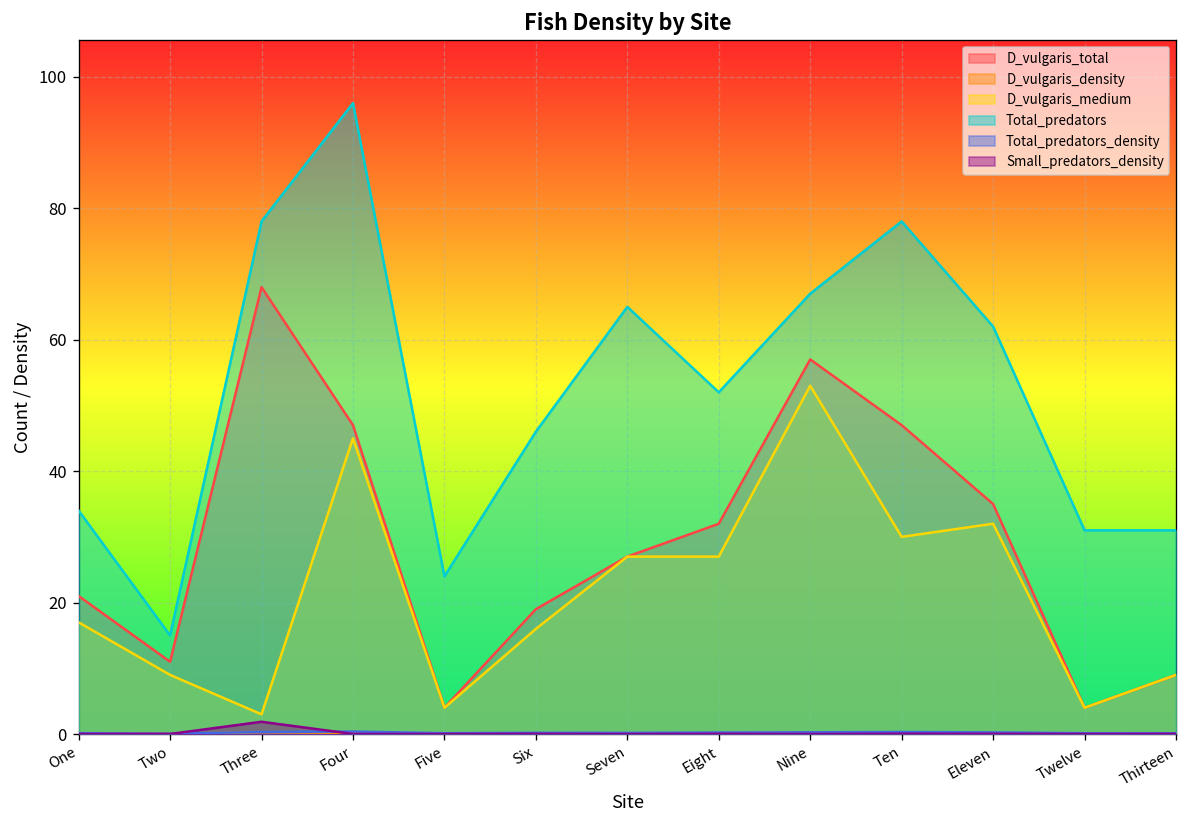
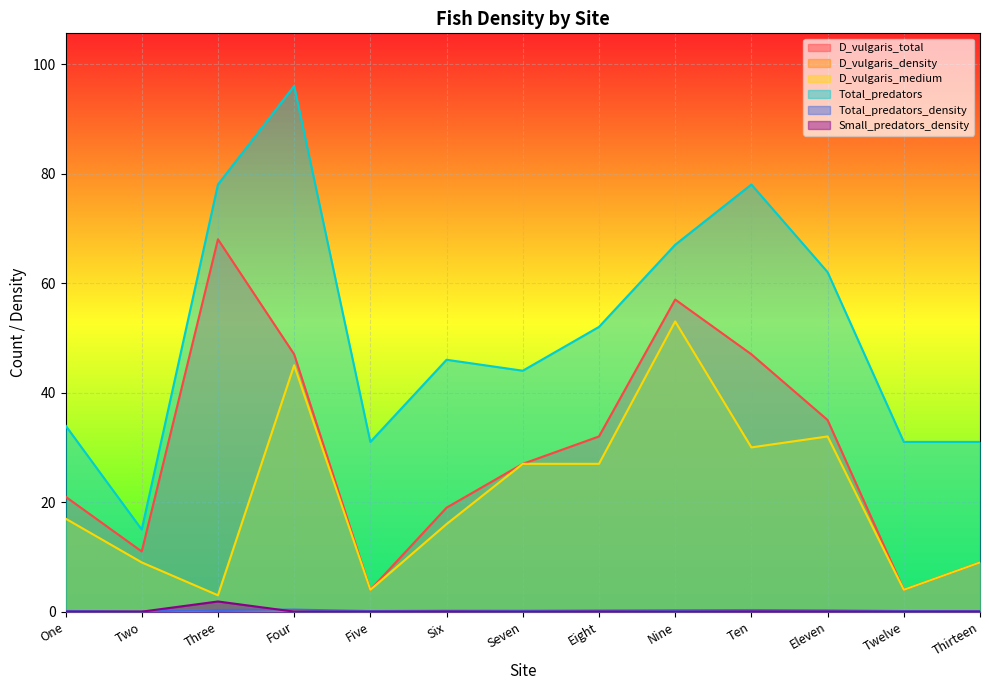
  {
    "D_vulgaris_total": {
      "One": 21,
      "Two": 11,
      "Three": 68,
      "Four": 47,
      "Six": 19,
      "Eight": 32,
      "Nine": 57,
      "Ten": 47,
      "Eleven": 35
    },
    "Total_predators": {
      "One": 34,
      "Two": 15,
      "Three": 78,
      "Four": 96,
-     "Five": 24,
+     "Five": 31,
      "Six": 46,
-     "Seven": 65,
+     "Seven": 44,
      "Eight": 52,
      "Nine": 67,
      "Ten": 78,
      "Eleven": 62,
      "Twelve": 31,
      "Thirteen": 31
    },
    "Small_predators_density": {
      "Three": 2
    }
  }
